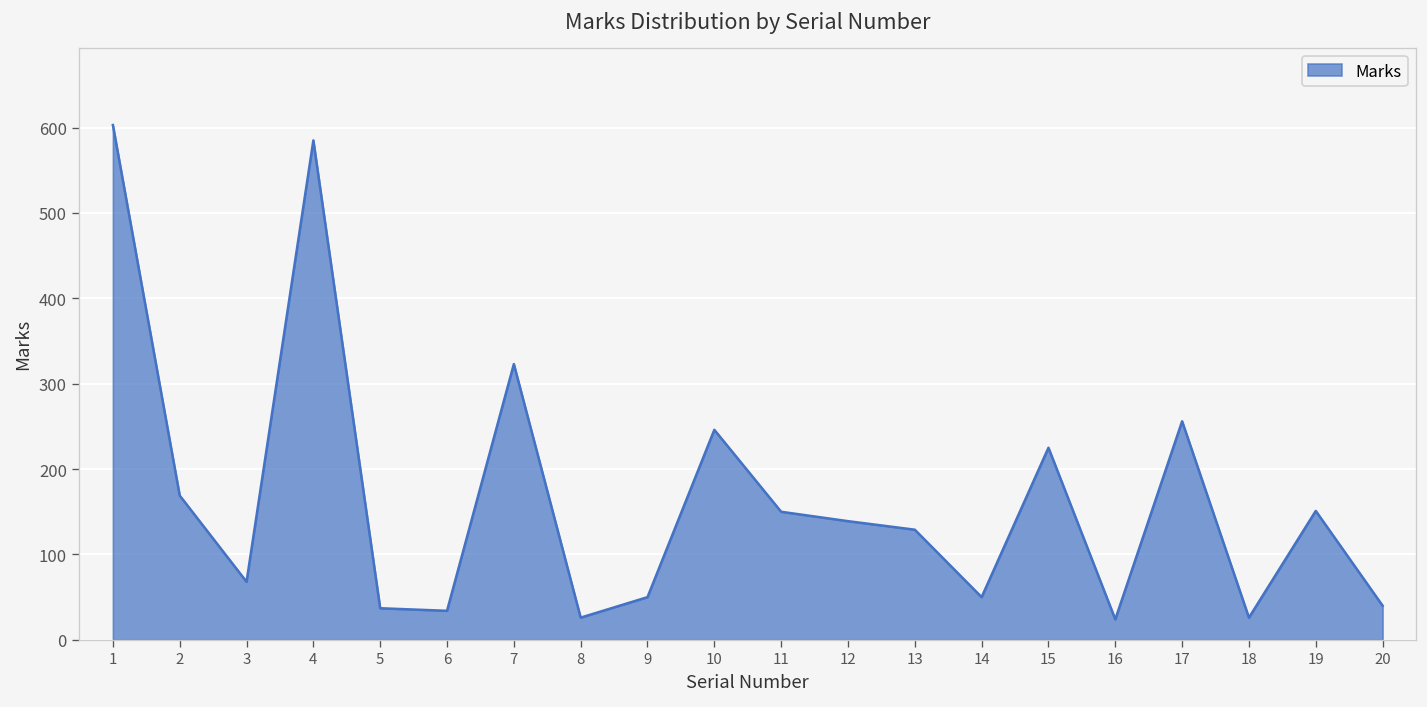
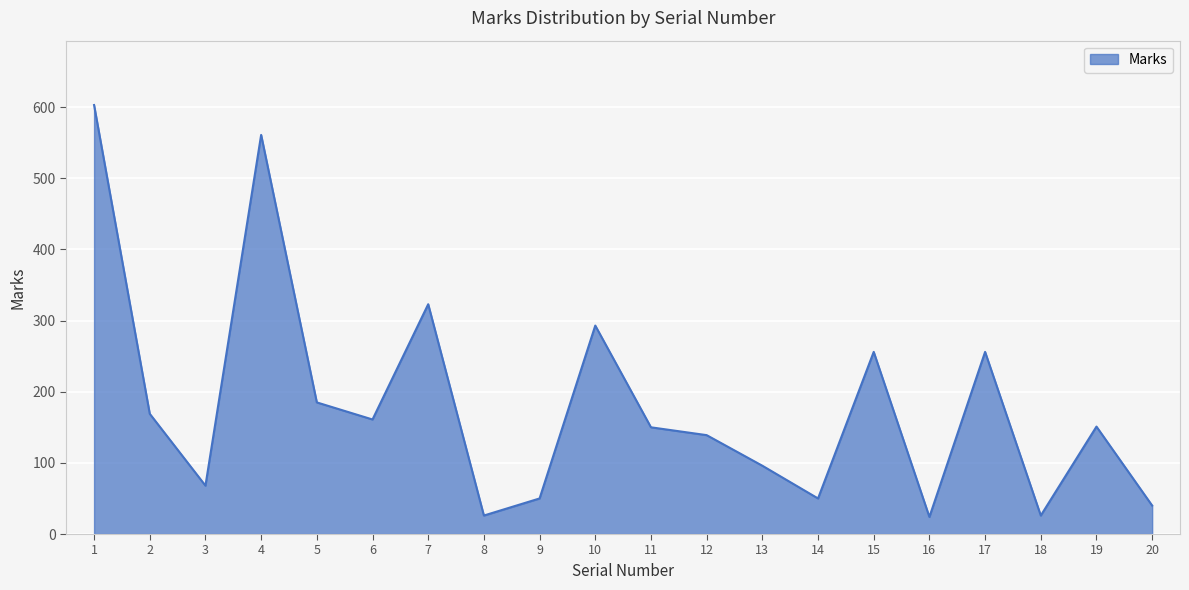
  {
    "1": 600,
    "2": 170,
    "3": 70,
-   "4": 590,
-   "5": 40,
-   "6": 30,
+   "4": 560,
+   "5": 190,
+   "6": 160,
    "7": 320,
    "8": 30,
    "9": 50,
-   "10": 250,
+   "10": 290,
    "11": 150,
    "12": 140,
-   "13": 130,
+   "13": 100,
    "14": 50,
-   "15": 230,
+   "15": 260,
    "16": 20,
    "17": 260,
    "18": 30,
    "19": 150,
    "20": 40
  }
